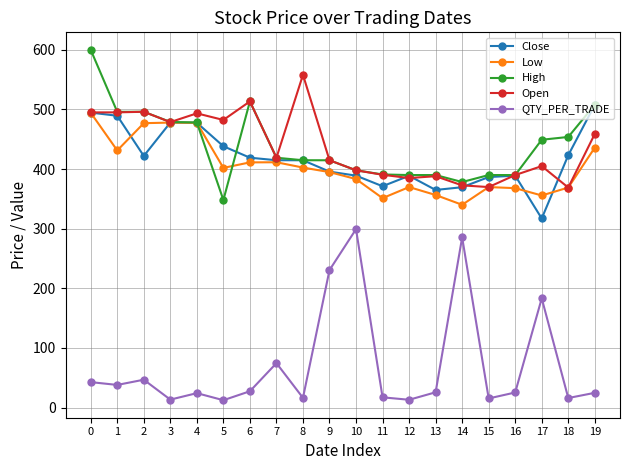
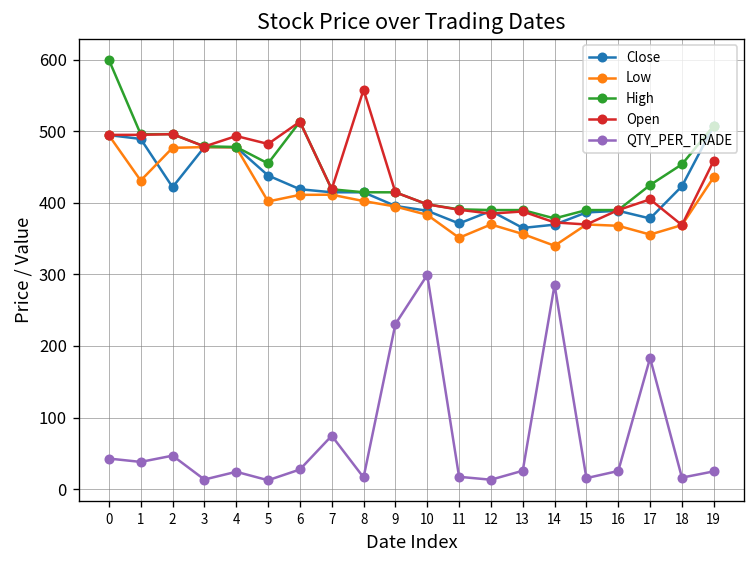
  {
    "Close": {
      "1": 490,
      "2": 420,
      "5": 440,
      "6": 420,
      "10": 390,
      "11": 370,
      "13": 370,
-     "17": 320,
+     "17": 380,
      "18": 420
    },
    "Low": {
      "1": 430,
      "2": 480,
      "5": 400,
      "6": 410,
      "8": 400,
      "10": 380,
      "11": 350,
      "12": 370,
      "13": 360,
      "14": 340,
      "16": 370,
      "17": 360,
      "19": 440
    },
    "High": {
      "0": 600,
-     "5": 350,
+     "5": 460,
      "14": 380,
-     "17": 450,
+     "17": 430,
      "18": 450
    },
    "Open": {
      "4": 490,
      "5": 480,
      "8": 560,
      "17": 410,
      "19": 460
    },
    "QTY_PER_TRADE": {
      "0": 40,
      "1": 40,
      "2": 50,
      "3": 10,
      "4": 20,
      "5": 10,
      "6": 30,
      "7": 70,
      "8": 20,
      "9": 230,
      "10": 300,
      "11": 20,
      "12": 10,
      "13": 30,
      "14": 290,
      "15": 20,
      "16": 30,
      "17": 180,
      "18": 20,
      "19": 20
    }
  }
